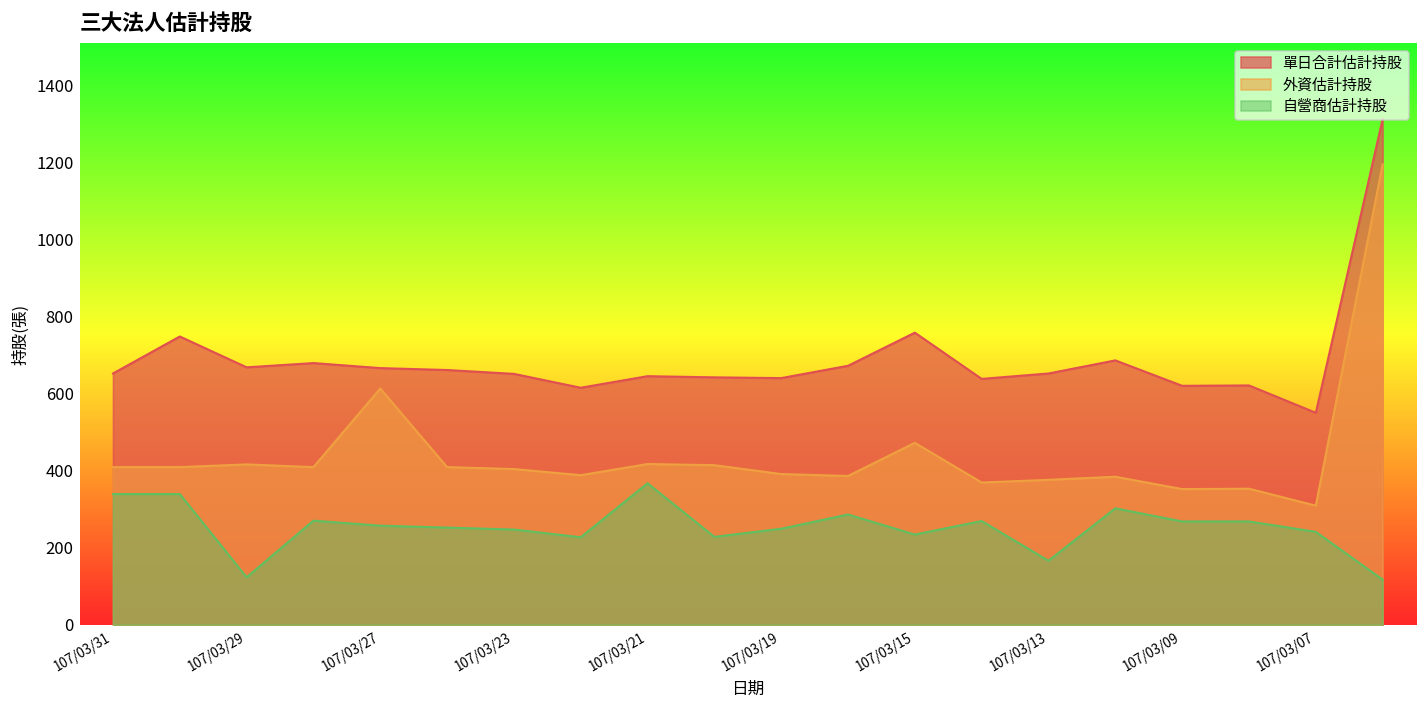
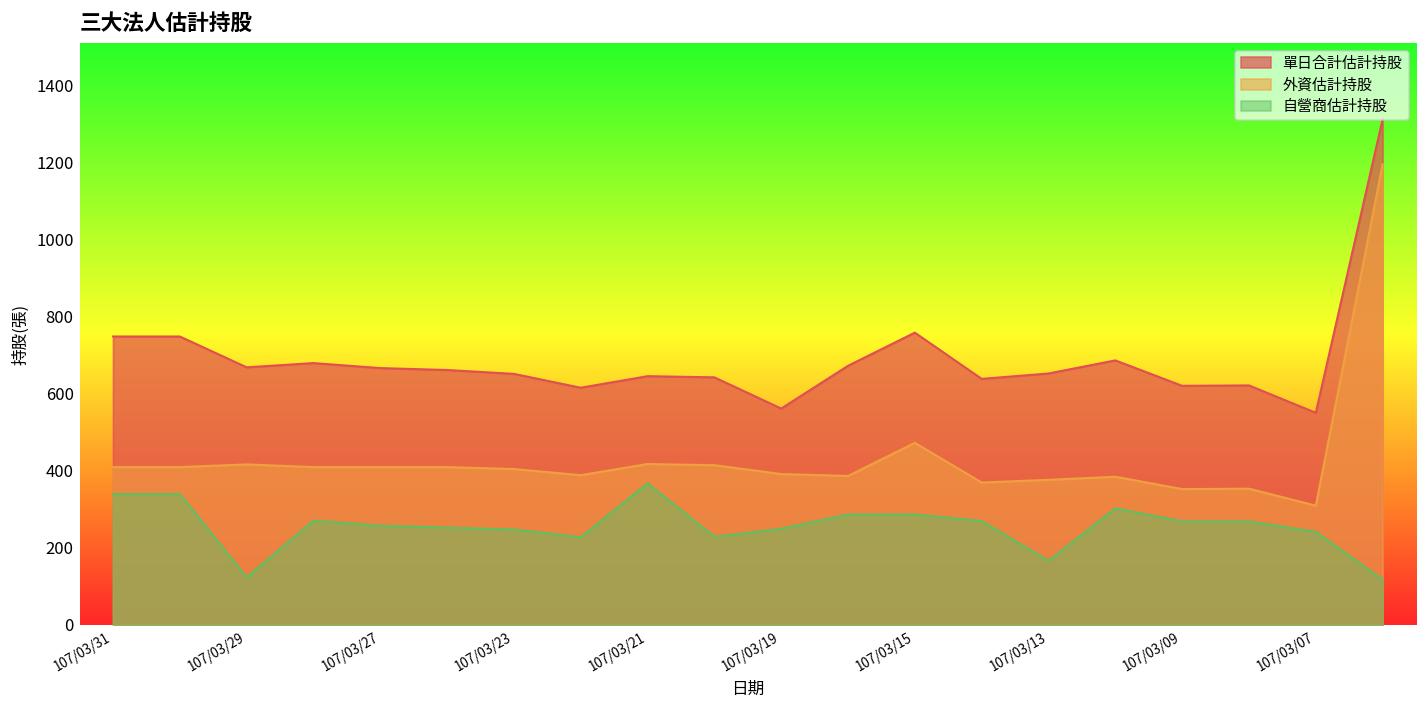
  {
    "單日合計估計持股": {
-     "107/03/31": 650,
+     "107/03/31": 750,
      "107/03/29": 670,
      "107/03/27": 670,
      "107/03/23": 650,
      "107/03/21": 650,
-     "107/03/19": 640,
+     "107/03/19": 560,
      "107/03/15": 760,
      "107/03/13": 650,
      "107/03/09": 620,
      "107/03/07": 550
    },
    "外資估計持股": {
      "107/03/31": 410,
      "107/03/29": 420,
-     "107/03/27": 610,
+     "107/03/27": 410,
      "107/03/23": 400,
      "107/03/21": 420,
      "107/03/19": 390,
      "107/03/15": 470,
      "107/03/13": 380,
      "107/03/09": 350,
      "107/03/07": 310
    },
    "自營商估計持股": {
      "107/03/31": 340,
      "107/03/29": 120,
      "107/03/27": 260,
      "107/03/23": 250,
      "107/03/21": 370,
      "107/03/19": 250,
-     "107/03/15": 230,
+     "107/03/15": 290,
      "107/03/13": 170,
      "107/03/09": 270,
      "107/03/07": 240
    }
  }
